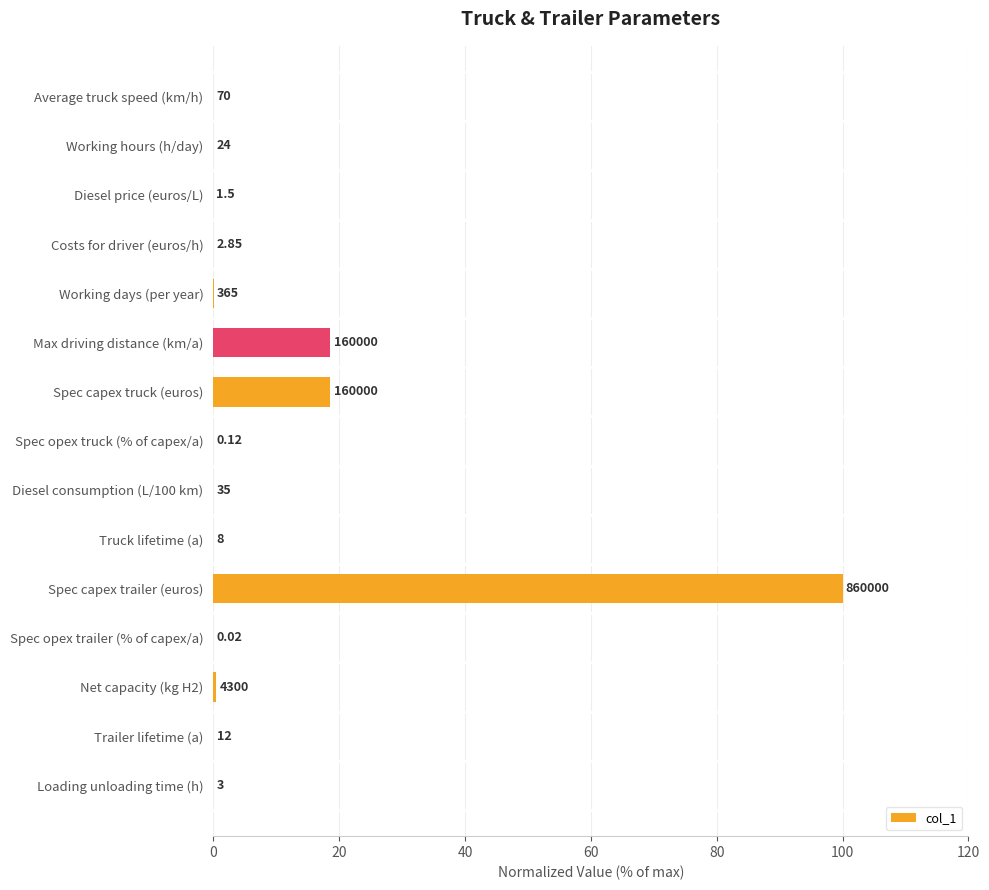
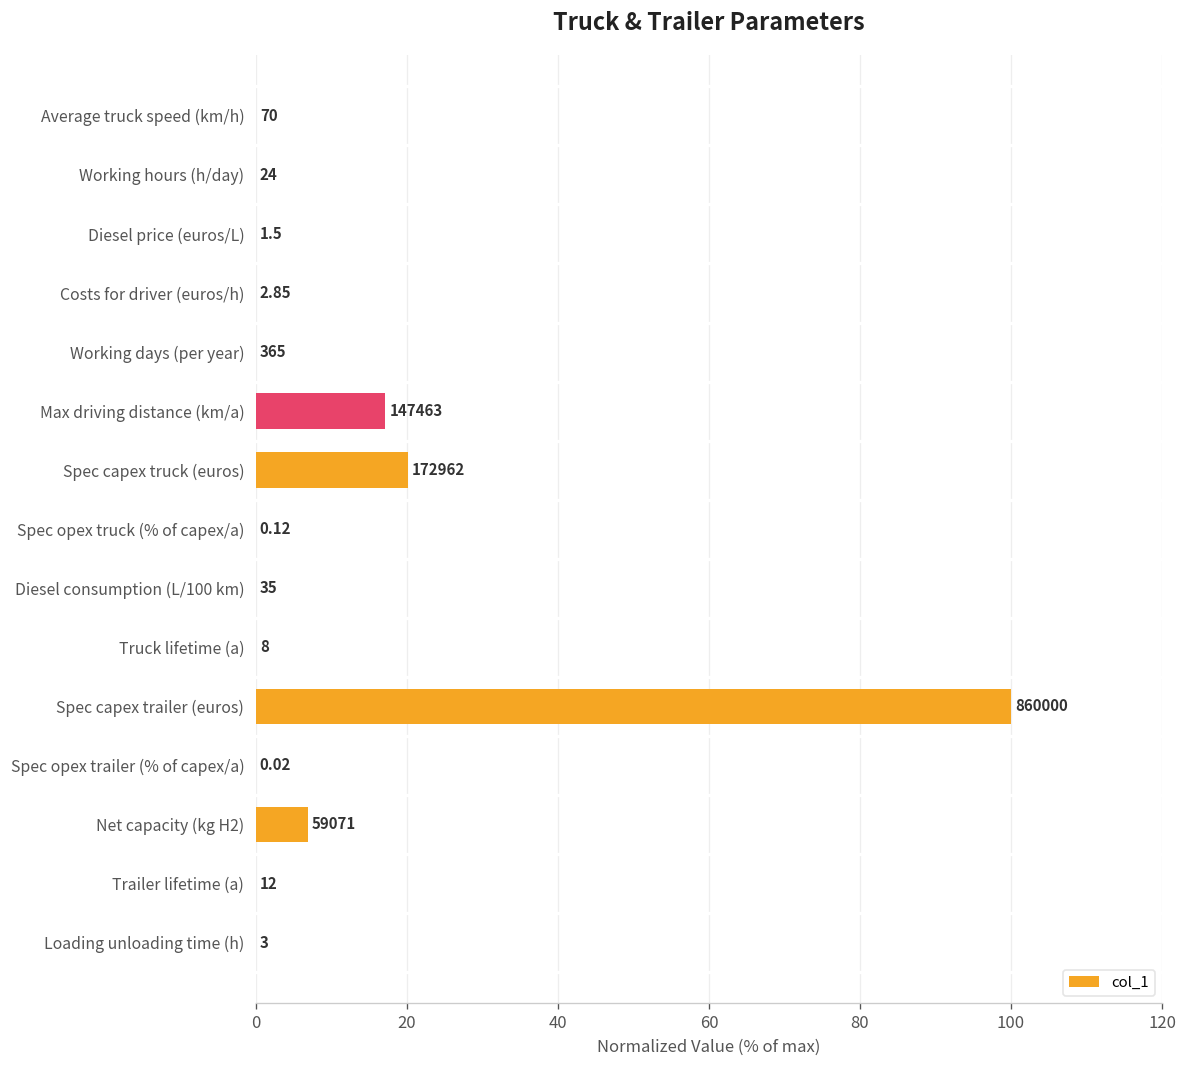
  {
-   "Max driving distance (km/a)": 160000,
-   "Spec capex truck (euros)": 160000,
-   "Net capacity (kg H2)": 4300
+   "Max driving distance (km/a)": 147463,
+   "Spec capex truck (euros)": 172962,
+   "Net capacity (kg H2)": 59071
  }
